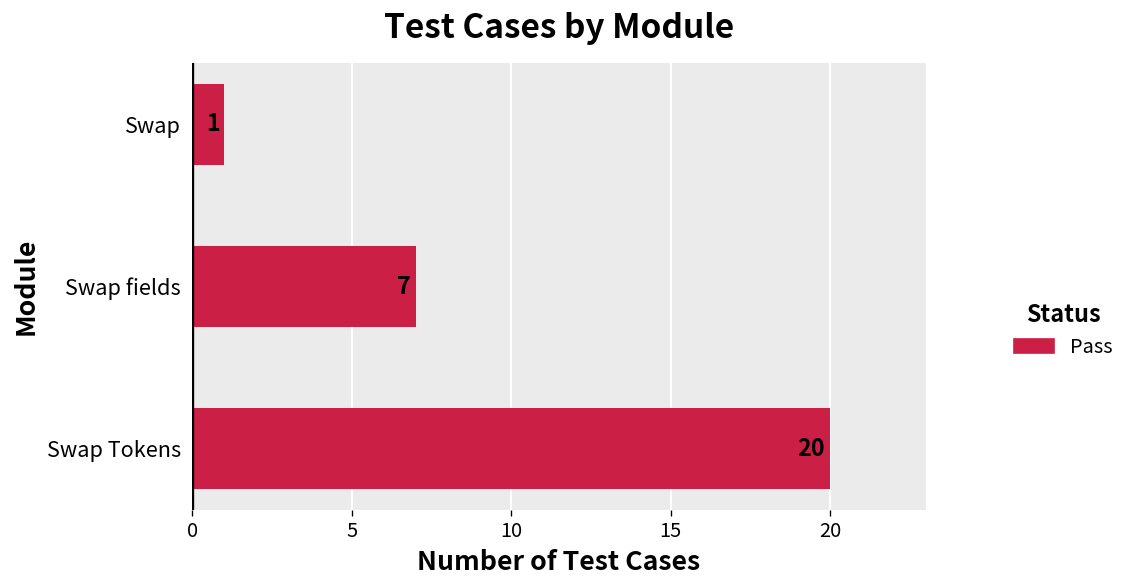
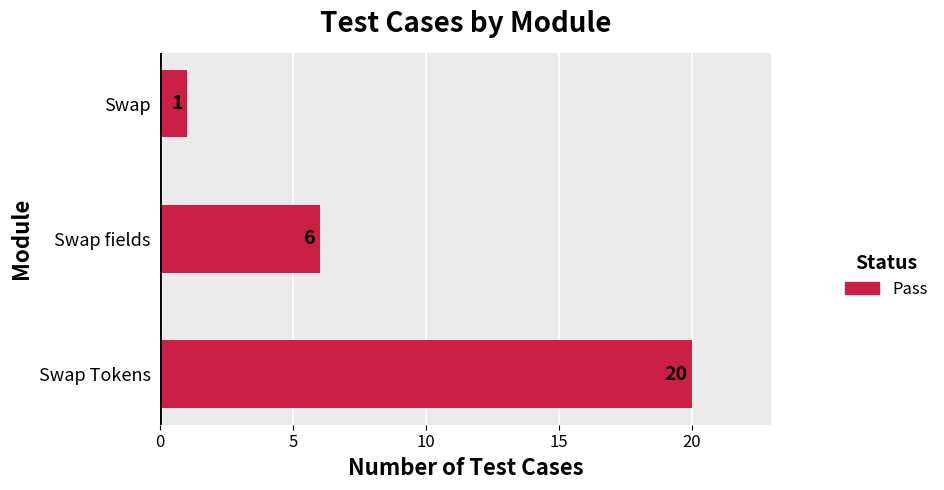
  {
    "Swap": 1,
-   "Swap fields": 7,
+   "Swap fields": 6,
    "Swap Tokens": 20
  }
